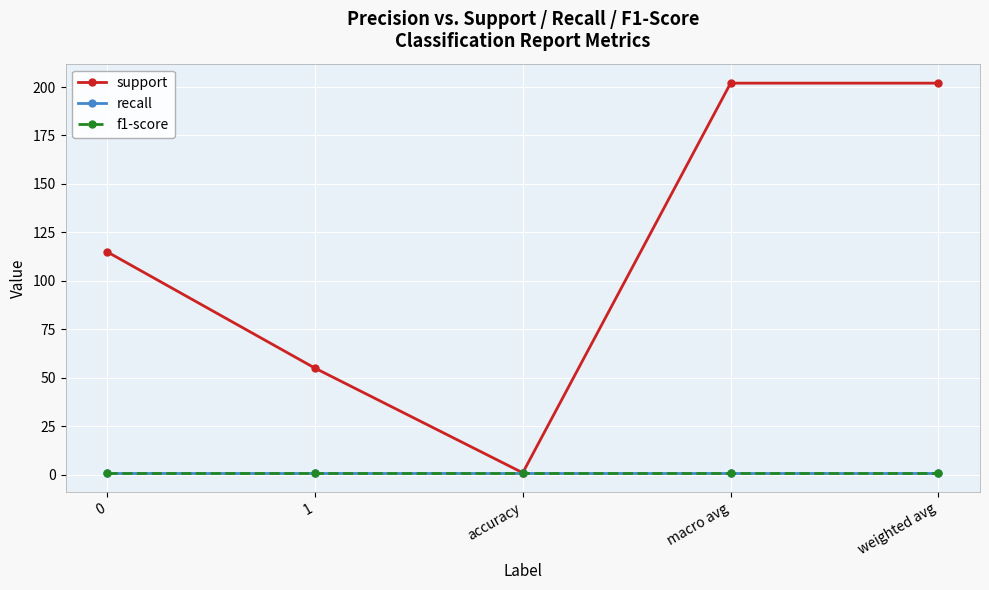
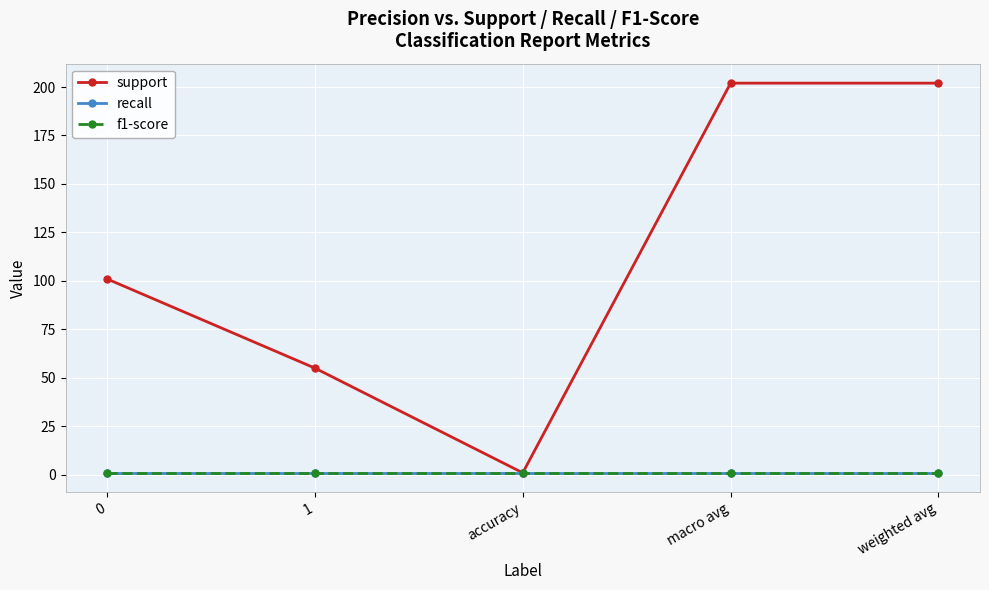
  {
    "support": {
-     "0": 115,
+     "0": 101,
      "1": 55,
      "macro avg": 202,
      "weighted avg": 202
    },
    "f1-score": {
      "0": 1,
      "1": 1,
      "macro avg": 1,
      "weighted avg": 1
    }
  }
